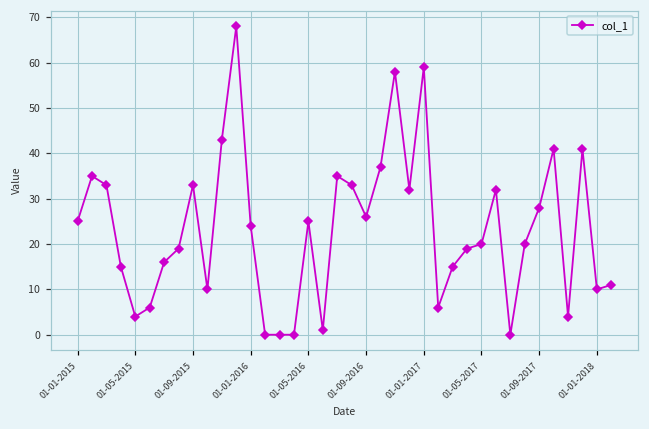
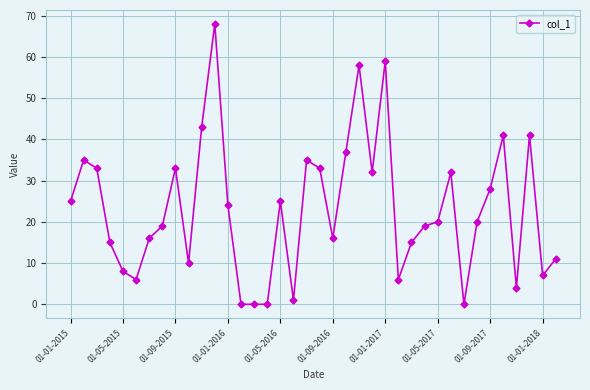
  {
    "01-01-2015": 25,
-   "01-05-2015": 4,
+   "01-05-2015": 8,
    "01-09-2015": 33,
    "01-01-2016": 24,
    "01-05-2016": 25,
-   "01-09-2016": 26,
+   "01-09-2016": 16,
    "01-01-2017": 59,
    "01-05-2017": 20,
    "01-09-2017": 28,
-   "01-01-2018": 10
+   "01-01-2018": 7
  }
